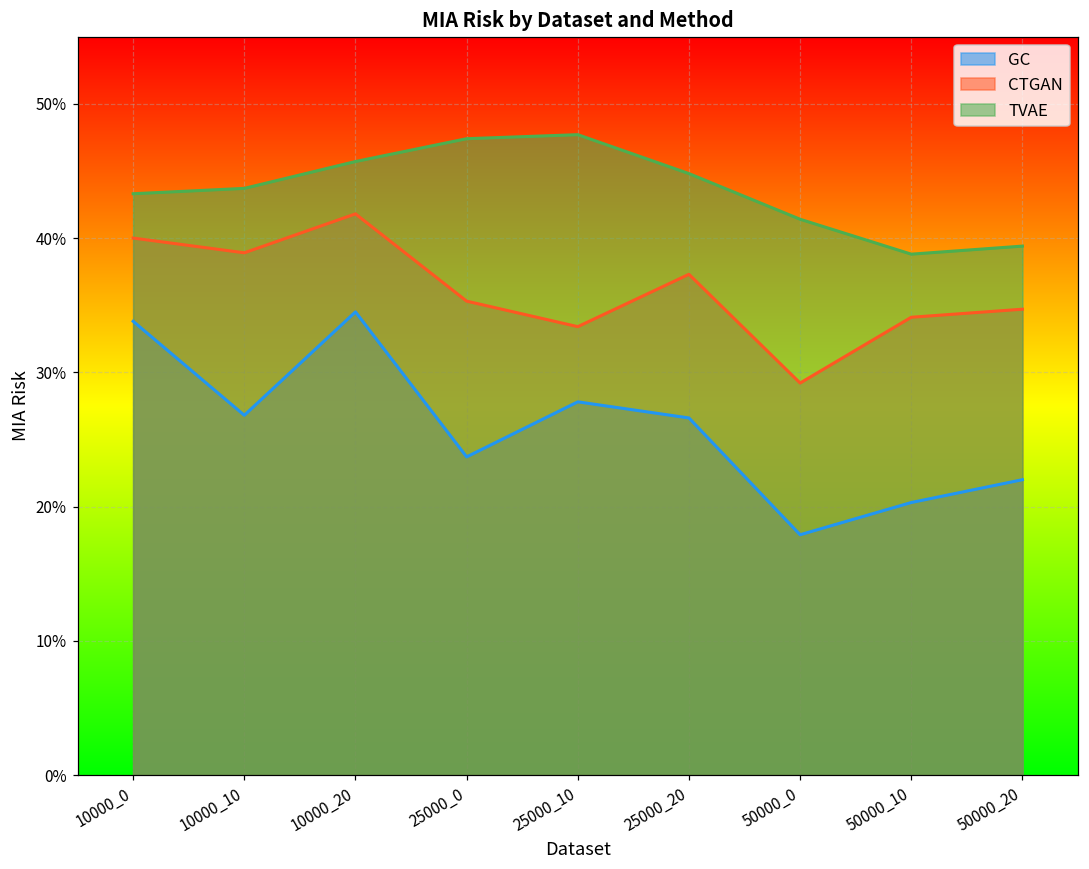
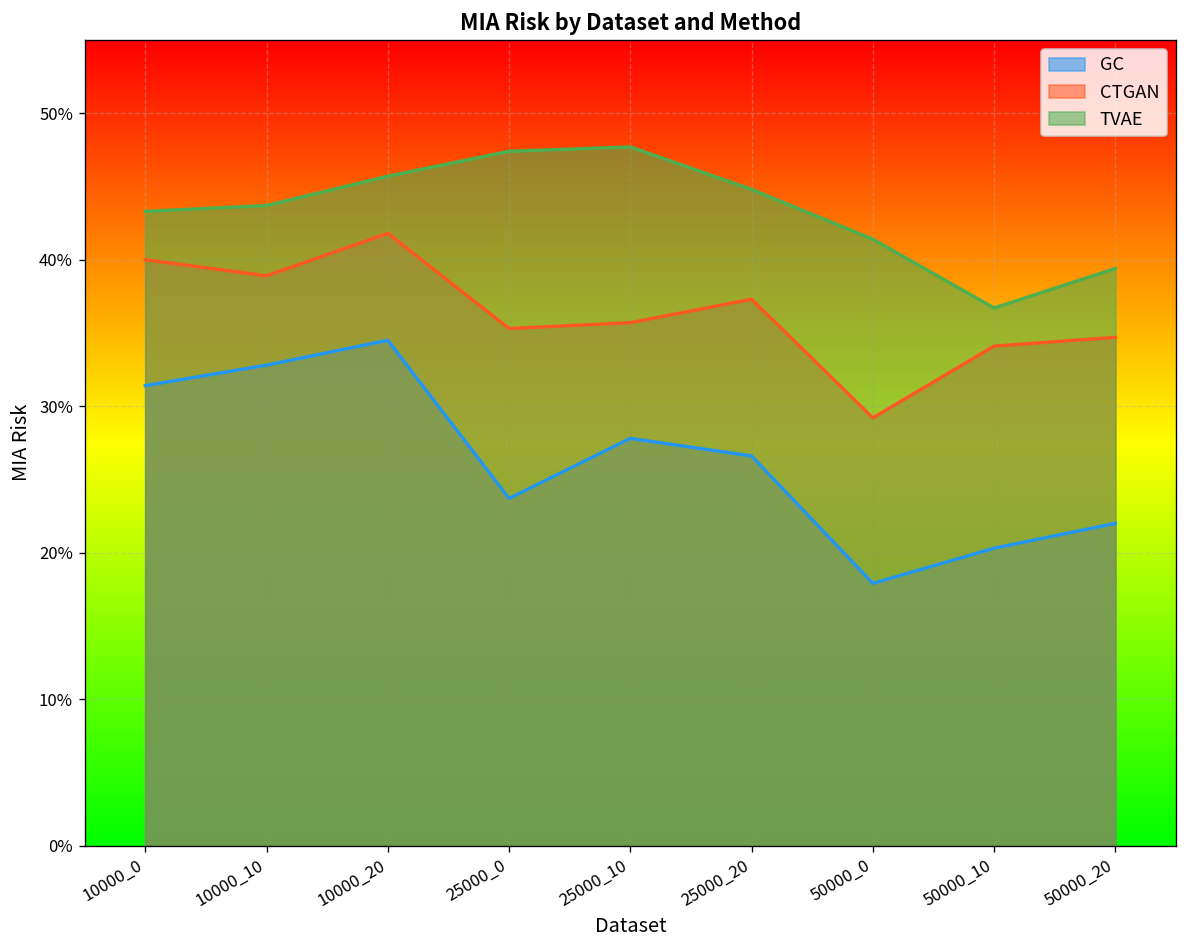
  {
    "GC": {
-     "10000_0": "33.8%",
-     "10000_10": "26.8%",
+     "10000_0": "31.4%",
+     "10000_10": "32.8%",
      "10000_20": "34.5%",
      "25000_0": "23.7%",
      "25000_10": "27.8%",
      "25000_20": "26.6%",
      "50000_0": "17.9%",
      "50000_10": "20.3%",
      "50000_20": "22.0%"
    },
    "CTGAN": {
      "10000_0": "40.0%",
      "10000_10": "38.9%",
      "10000_20": "41.8%",
      "25000_0": "35.3%",
-     "25000_10": "33.4%",
+     "25000_10": "35.7%",
      "25000_20": "37.3%",
      "50000_0": "29.2%",
      "50000_10": "34.1%",
      "50000_20": "34.7%"
    },
    "TVAE": {
      "10000_0": "43.3%",
      "10000_10": "43.7%",
      "10000_20": "45.7%",
      "25000_0": "47.4%",
      "25000_10": "47.7%",
      "25000_20": "44.8%",
      "50000_0": "41.4%",
-     "50000_10": "38.8%",
+     "50000_10": "36.7%",
      "50000_20": "39.4%"
    }
  }
